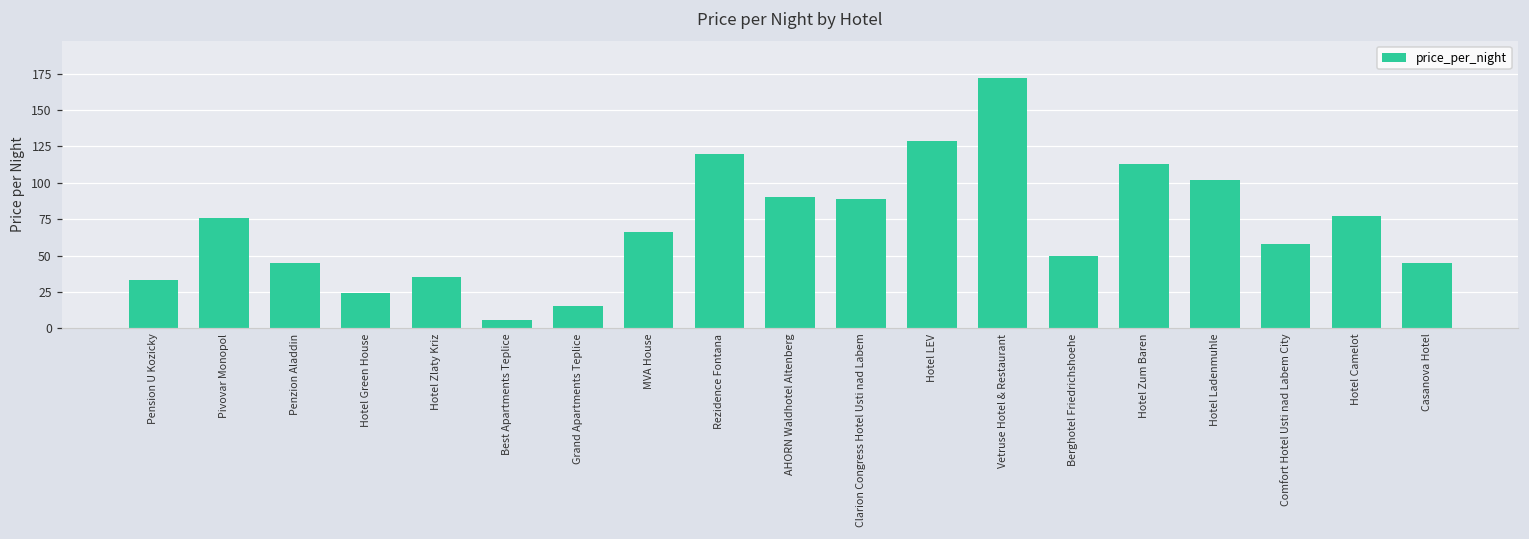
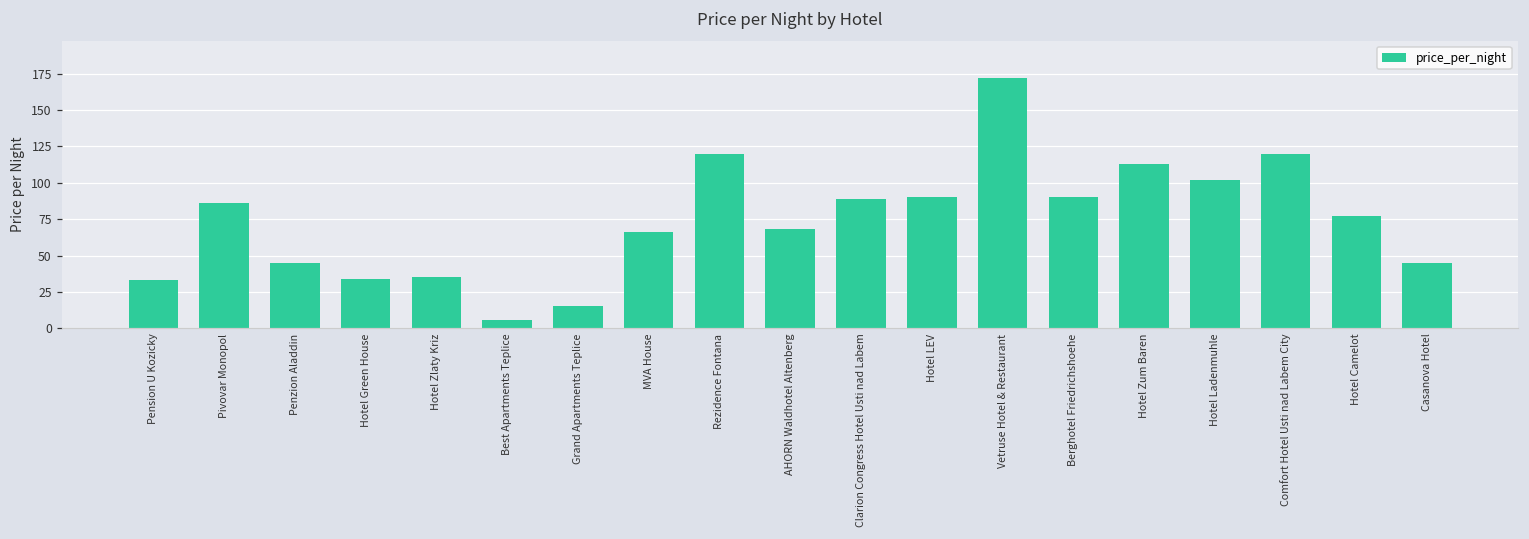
  {
    "Pension U Kozicky": 33,
-   "Pivovar Monopol": 76,
+   "Pivovar Monopol": 86,
    "Penzion Aladdin": 45,
-   "Hotel Green House": 24,
+   "Hotel Green House": 34,
    "Hotel Zlaty Kriz": 35,
    "Best Apartments Teplice": 6,
    "Grand Apartments Teplice": 15,
    "MVA House": 66,
    "Rezidence Fontana": 120,
-   "AHORN Waldhotel Altenberg": 90,
+   "AHORN Waldhotel Altenberg": 68,
    "Clarion Congress Hotel Usti nad Labem": 89,
-   "Hotel LEV": 129,
+   "Hotel LEV": 90,
    "Vetruse Hotel & Restaurant": 172,
-   "Berghotel Friedrichshoehe": 50,
+   "Berghotel Friedrichshoehe": 90,
    "Hotel Zum Baren": 113,
    "Hotel Ladenmuhle": 102,
-   "Comfort Hotel Usti nad Labem City": 58,
+   "Comfort Hotel Usti nad Labem City": 120,
    "Hotel Camelot": 77,
    "Casanova Hotel": 45
  }
